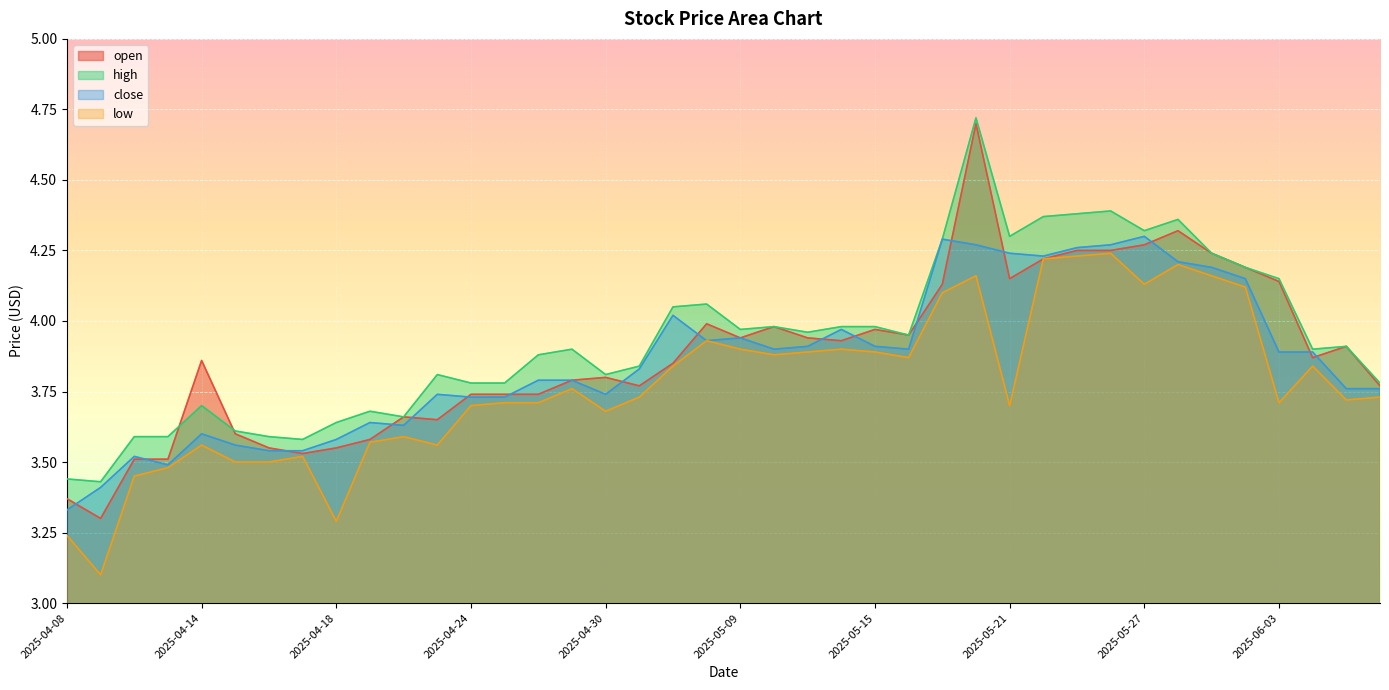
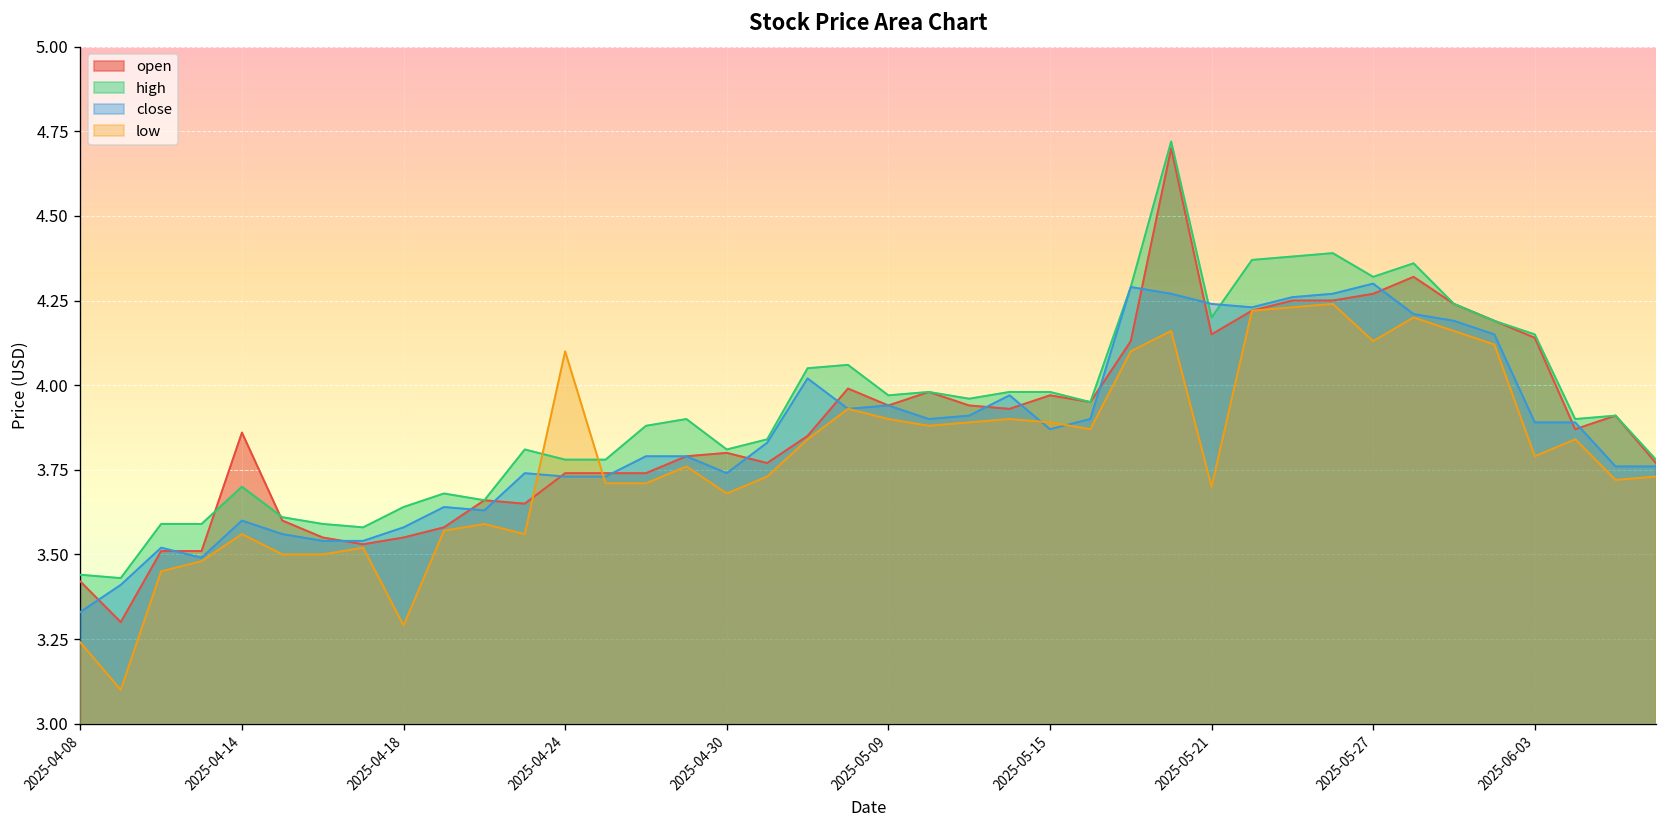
  {
    "open": {
-     "2025-04-08": 3.37,
+     "2025-04-08": 3.42,
      "2025-04-14": 3.86,
      "2025-04-18": 3.55,
      "2025-04-24": 3.74,
      "2025-04-30": 3.80,
      "2025-05-15": 3.97,
      "2025-05-21": 4.15,
      "2025-05-27": 4.27,
      "2025-06-03": 4.14
    },
    "high": {
      "2025-04-08": 3.44,
      "2025-04-14": 3.7,
      "2025-04-18": 3.64,
      "2025-04-24": 3.78,
      "2025-04-30": 3.81,
      "2025-05-09": 3.97,
      "2025-05-15": 3.98,
-     "2025-05-21": 4.3,
+     "2025-05-21": 4.2,
      "2025-05-27": 4.32,
      "2025-06-03": 4.15
    },
    "close": {
      "2025-04-08": 3.33,
      "2025-04-14": 3.60,
      "2025-04-18": 3.58,
      "2025-04-24": 3.73,
      "2025-04-30": 3.74,
-     "2025-05-15": 3.91,
+     "2025-05-15": 3.87,
      "2025-05-21": 4.24,
      "2025-05-27": 4.30,
      "2025-06-03": 3.89
    },
    "low": {
      "2025-04-08": 3.24,
      "2025-04-14": 3.56,
      "2025-04-18": 3.29,
-     "2025-04-24": 3.7,
+     "2025-04-24": 4.1,
      "2025-04-30": 3.68,
      "2025-05-09": 3.90,
      "2025-05-15": 3.89,
      "2025-05-21": 3.70,
      "2025-05-27": 4.13,
-     "2025-06-03": 3.71
+     "2025-06-03": 3.79
    }
  }
